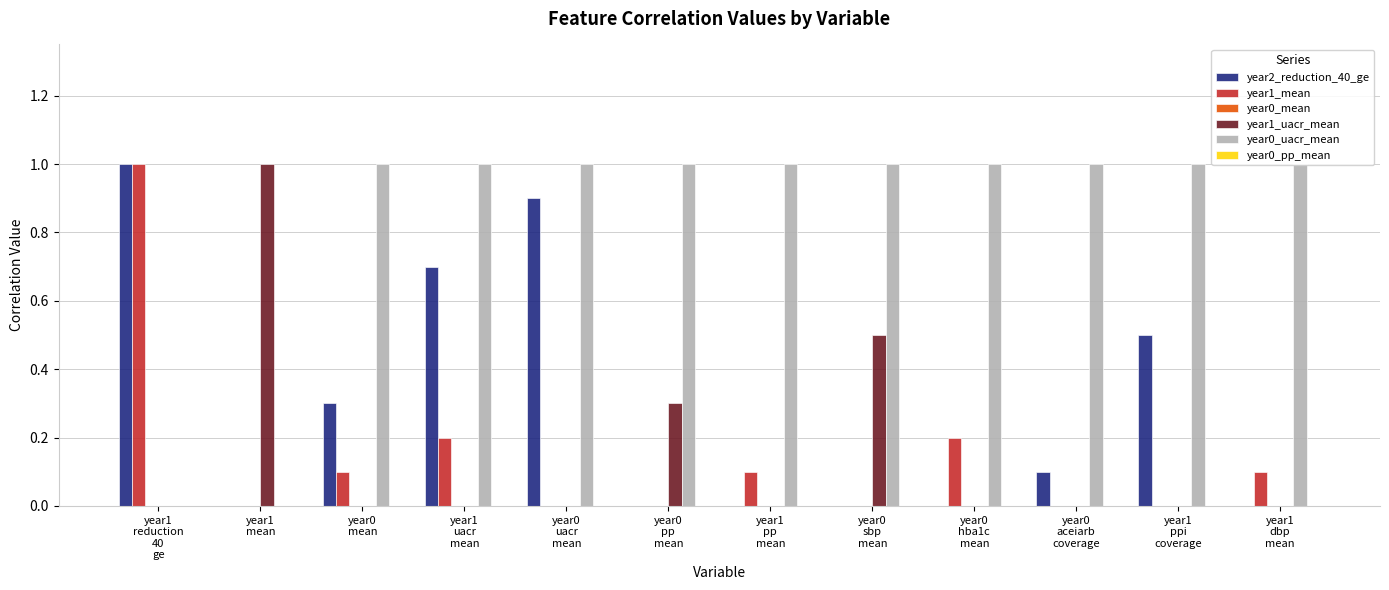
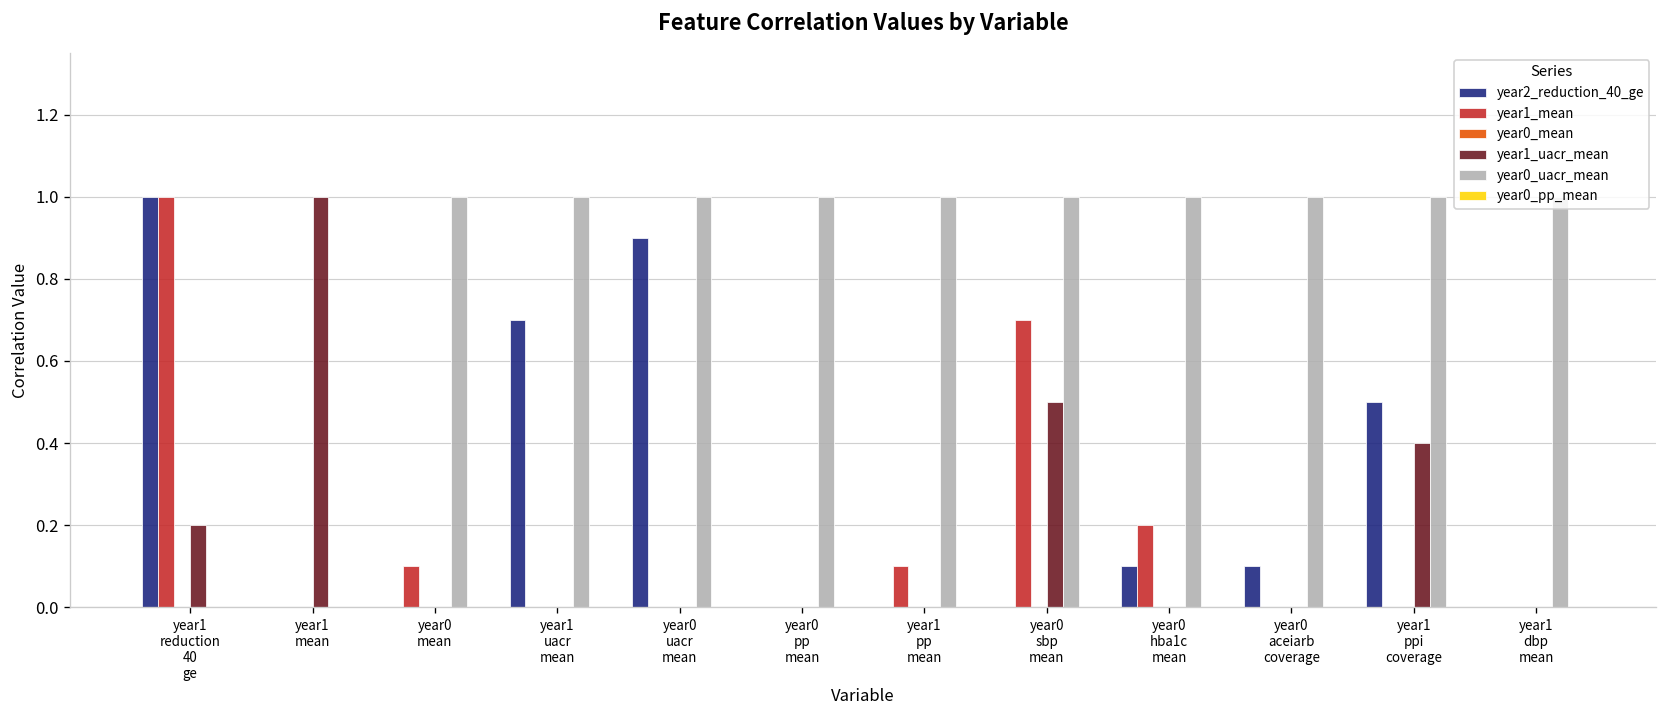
  {
    "year2_reduction_40_ge": {
      "year1 reduction 40 ge": 1.0,
      "year1 mean": 0.0,
-     "year0 mean": 0.3,
+     "year0 mean": 0.0,
      "year1 uacr mean": 0.7,
      "year0 uacr mean": 0.9,
      "year0 pp mean": 0.0,
      "year1 pp mean": 0.0,
      "year0 sbp mean": 0.0,
-     "year0 hba1c mean": 0.0,
+     "year0 hba1c mean": 0.1,
      "year0 aceiarb coverage": 0.1,
      "year1 ppi coverage": 0.5,
      "year1 dbp mean": 0.0
    },
    "year1_mean": {
      "year1 reduction 40 ge": 1.0,
      "year1 mean": 0.0,
      "year0 mean": 0.1,
-     "year1 uacr mean": 0.2,
+     "year1 uacr mean": 0.0,
      "year0 uacr mean": 0.0,
      "year0 pp mean": 0.0,
      "year1 pp mean": 0.1,
-     "year0 sbp mean": 0.0,
+     "year0 sbp mean": 0.7,
      "year0 hba1c mean": 0.2,
      "year0 aceiarb coverage": 0.0,
      "year1 ppi coverage": 0.0,
-     "year1 dbp mean": 0.1
+     "year1 dbp mean": 0.0
    },
    "year0_mean": {
      "year1 reduction 40 ge": 0.0,
      "year1 mean": 0.0,
      "year0 mean": 0.0,
      "year1 uacr mean": 0.0,
      "year0 uacr mean": 0.0,
      "year0 pp mean": 0.0,
      "year1 pp mean": 0.0,
      "year0 sbp mean": 0.0,
      "year0 hba1c mean": 0.0,
      "year0 aceiarb coverage": 0.0,
      "year1 ppi coverage": 0.0,
      "year1 dbp mean": 0.0
    },
    "year1_uacr_mean": {
-     "year1 reduction 40 ge": 0.0,
+     "year1 reduction 40 ge": 0.2,
      "year1 mean": 1.0,
      "year0 mean": 0.0,
      "year1 uacr mean": 0.0,
      "year0 uacr mean": 0.0,
-     "year0 pp mean": 0.3,
+     "year0 pp mean": 0.0,
      "year1 pp mean": 0.0,
      "year0 sbp mean": 0.5,
      "year0 hba1c mean": 0.0,
      "year0 aceiarb coverage": 0.0,
-     "year1 ppi coverage": 0.0,
+     "year1 ppi coverage": 0.4,
      "year1 dbp mean": 0.0
    },
    "year0_uacr_mean": {
      "year1 reduction 40 ge": 0.0,
      "year1 mean": 0.0,
      "year0 mean": 1.0,
      "year1 uacr mean": 1.0,
      "year0 uacr mean": 1.0,
      "year0 pp mean": 1.0,
      "year1 pp mean": 1.0,
      "year0 sbp mean": 1.0,
      "year0 hba1c mean": 1.0,
      "year0 aceiarb coverage": 1.0,
      "year1 ppi coverage": 1.0
    },
    "year0_pp_mean": {
      "year1 reduction 40 ge": 0.0,
      "year1 mean": 0.0,
      "year0 mean": 0.0,
      "year1 uacr mean": 0.0,
      "year0 uacr mean": 0.0,
      "year0 pp mean": 0.0,
      "year1 pp mean": 0.0,
      "year0 sbp mean": 0.0,
      "year0 hba1c mean": 0.0,
      "year0 aceiarb coverage": 0.0,
      "year1 ppi coverage": 0.0,
      "year1 dbp mean": 0.0
    }
  }
